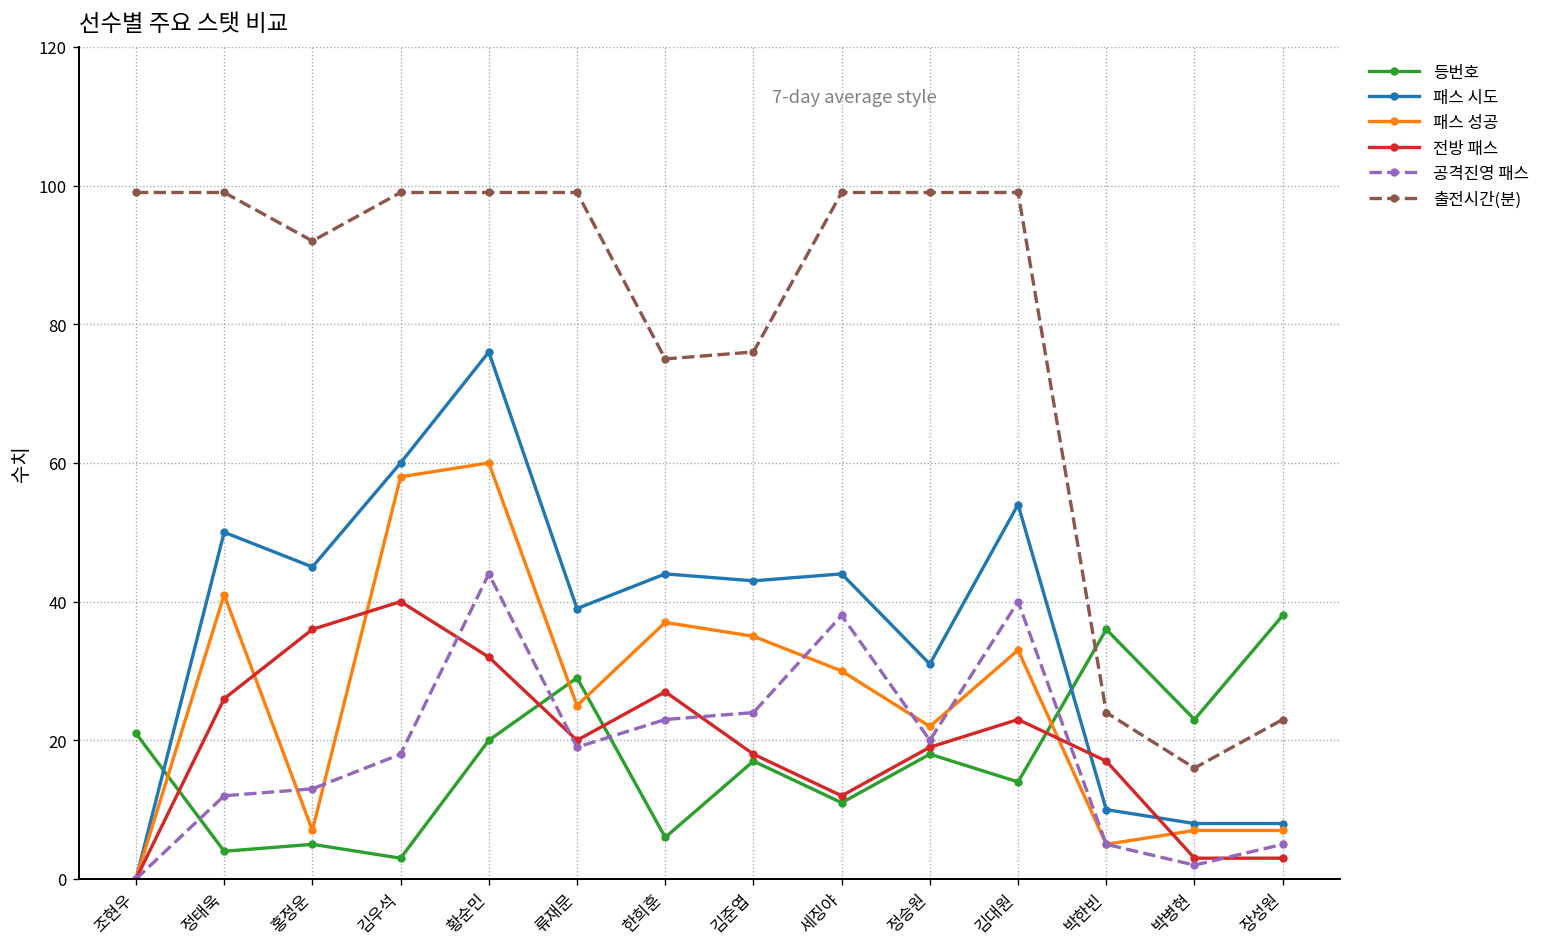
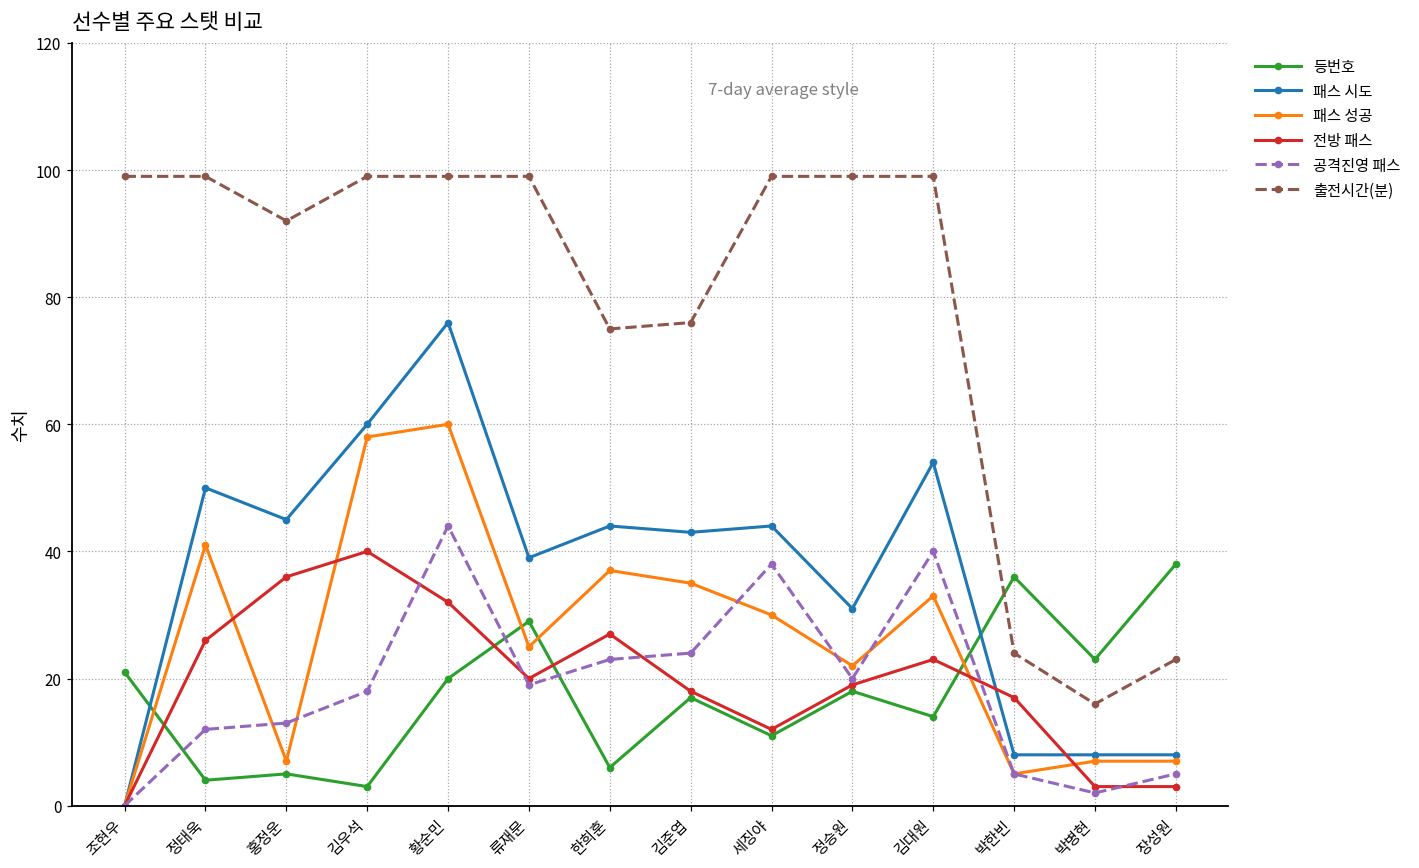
  {
    "등번호": {
      "조현우": 21,
      "정태욱": 4,
      "홍정운": 5,
      "김우석": 3,
      "황순민": 20,
      "류재문": 29,
      "한희훈": 6,
      "김준엽": 17,
      "세징야": 11,
      "정승원": 18,
      "김대원": 14,
      "박한빈": 36,
      "박병현": 23,
      "장성원": 38
    },
    "패스 시도": {
      "정태욱": 50,
      "홍정운": 45,
      "김우석": 60,
      "황순민": 76,
      "류재문": 39,
      "한희훈": 44,
      "김준엽": 43,
      "세징야": 44,
      "정승원": 31,
      "김대원": 54,
-     "박한빈": 10,
+     "박한빈": 8,
      "박병현": 8,
      "장성원": 8
    },
    "패스 성공": {
      "정태욱": 41,
      "홍정운": 7,
      "김우석": 58,
      "황순민": 60,
      "류재문": 25,
      "한희훈": 37,
      "김준엽": 35,
      "세징야": 30,
      "정승원": 22,
      "김대원": 33,
      "박병현": 7,
      "장성원": 7
    },
    "전방 패스": {
      "정태욱": 26,
      "홍정운": 36,
      "김우석": 40,
      "황순민": 32,
      "류재문": 20,
      "한희훈": 27,
      "김준엽": 18,
      "세징야": 12,
      "정승원": 19,
      "김대원": 23,
      "박한빈": 17,
      "박병현": 3,
      "장성원": 3
    },
    "공격진영 패스": {
      "정태욱": 12,
      "홍정운": 13,
      "김우석": 18,
      "황순민": 44,
      "류재문": 19,
      "한희훈": 23,
      "김준엽": 24,
      "세징야": 38,
      "정승원": 20,
      "김대원": 40,
      "박병현": 2,
      "장성원": 5
    },
    "출전시간(분)": {
      "조현우": 99,
      "정태욱": 99,
      "홍정운": 92,
      "김우석": 99,
      "황순민": 99,
      "류재문": 99,
      "한희훈": 75,
      "김준엽": 76,
      "세징야": 99,
      "정승원": 99,
      "김대원": 99,
      "박한빈": 24,
      "박병현": 16,
      "장성원": 23
    }
  }
